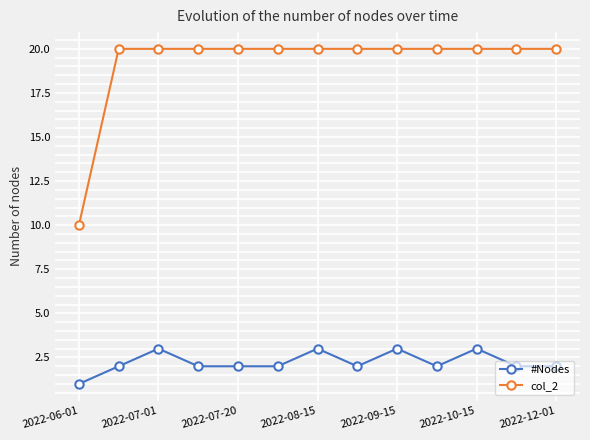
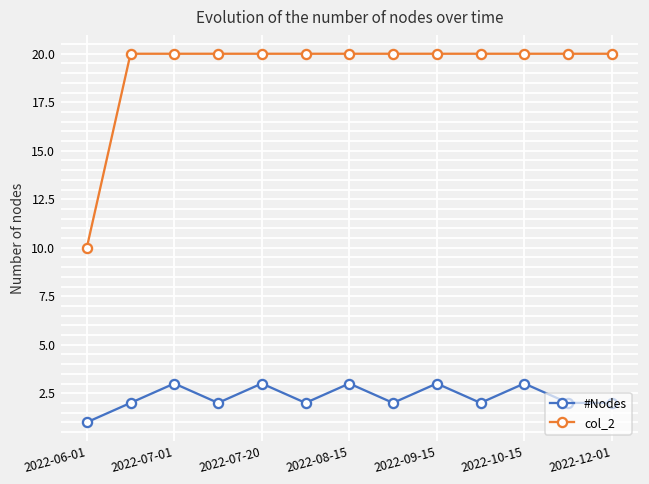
  {
    "#Nodes": {
      "2022-06-01": 1,
      "2022-07-01": 3,
-     "2022-07-20": 2,
+     "2022-07-20": 3,
      "2022-08-15": 3,
      "2022-09-15": 3,
      "2022-10-15": 3
    },
    "col_2": {
      "2022-06-01": 10,
      "2022-07-01": 20,
      "2022-07-20": 20,
      "2022-08-15": 20,
      "2022-09-15": 20,
      "2022-10-15": 20,
      "2022-12-01": 20
    }
  }
